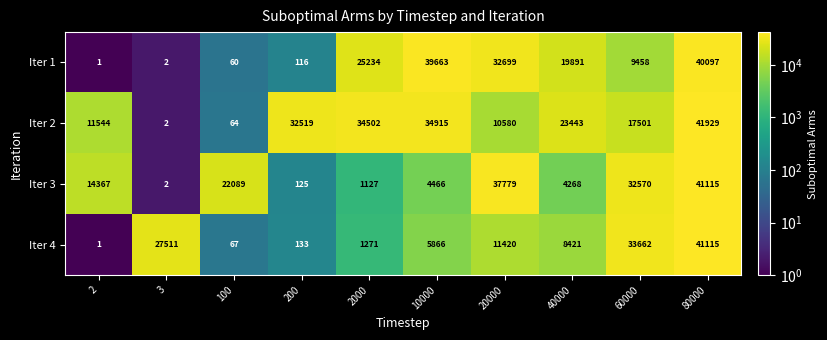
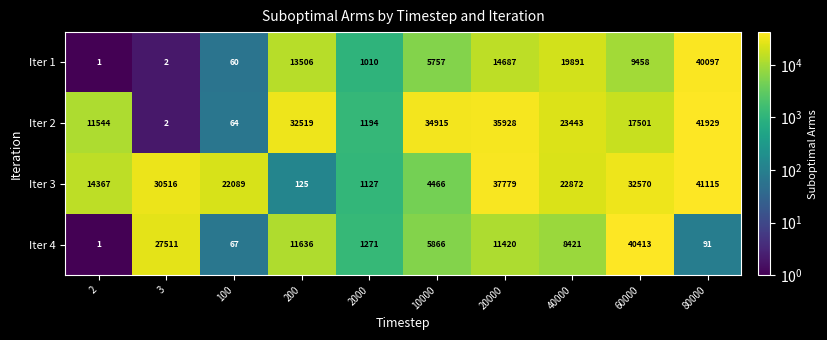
  {
    "Iter 1": {
      "2": 1,
      "3": 2,
      "100": 60,
-     "200": 116,
-     "2000": 25234,
-     "10000": 39663,
-     "20000": 32699,
+     "200": 13506,
+     "2000": 1010,
+     "10000": 5757,
+     "20000": 14687,
      "40000": 19891,
      "60000": 9458,
      "80000": 40097
    },
    "Iter 2": {
      "2": 11544,
      "3": 2,
      "100": 64,
      "200": 32519,
-     "2000": 34502,
+     "2000": 1194,
      "10000": 34915,
-     "20000": 10580,
+     "20000": 35928,
      "40000": 23443,
      "60000": 17501,
      "80000": 41929
    },
    "Iter 3": {
      "2": 14367,
-     "3": 2,
+     "3": 30516,
      "100": 22089,
      "200": 125,
      "2000": 1127,
      "10000": 4466,
      "20000": 37779,
-     "40000": 4268,
+     "40000": 22872,
      "60000": 32570,
      "80000": 41115
    },
    "Iter 4": {
      "2": 1,
      "3": 27511,
      "100": 67,
-     "200": 133,
+     "200": 11636,
      "2000": 1271,
      "10000": 5866,
      "20000": 11420,
      "40000": 8421,
-     "60000": 33662,
-     "80000": 41115
+     "60000": 40413,
+     "80000": 91
    }
  }
